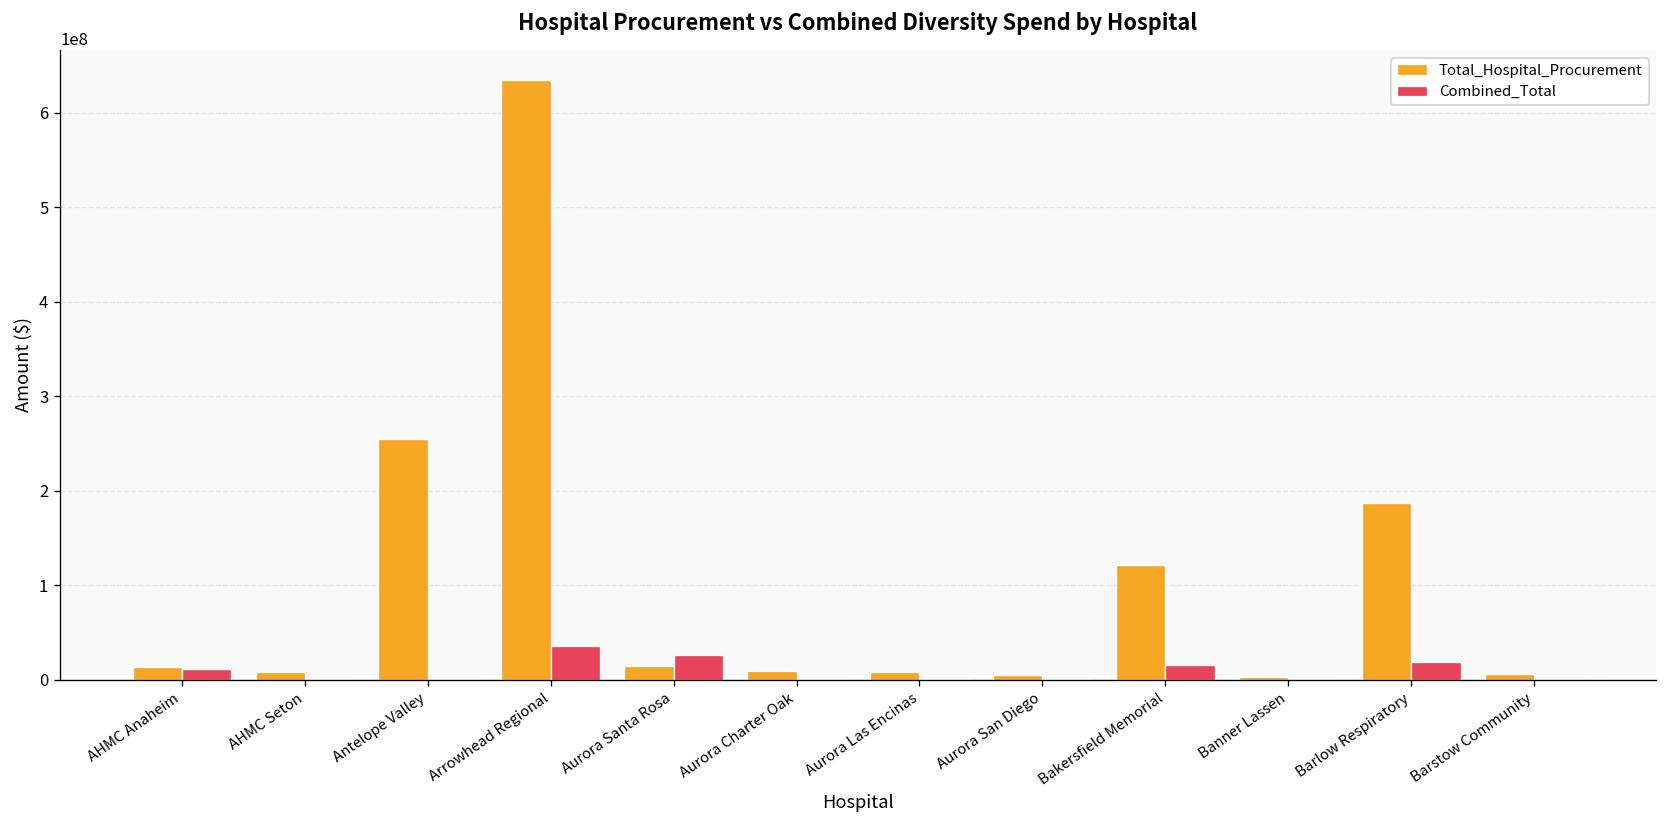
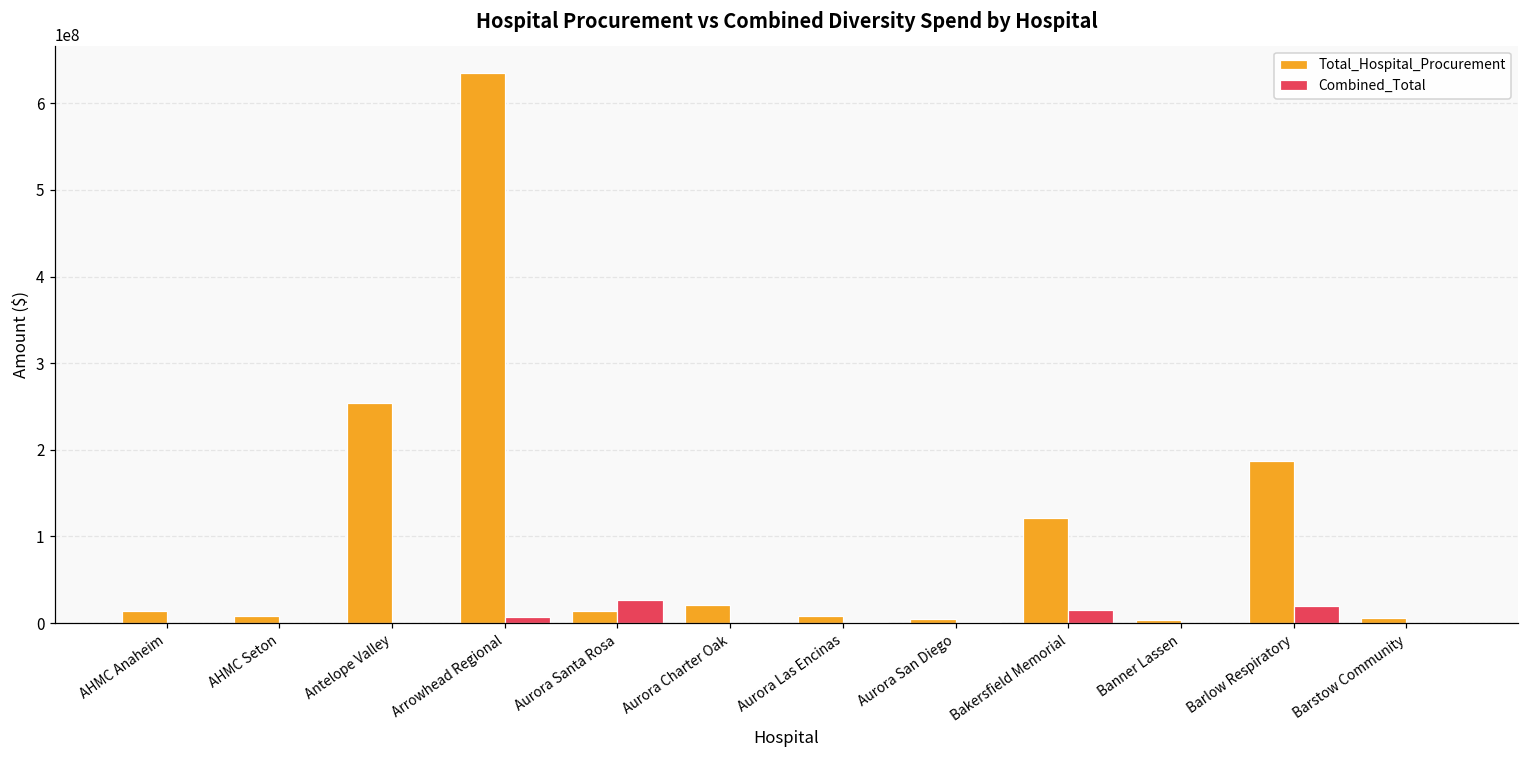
  {
    "Total_Hospital_Procurement": {
      "AHMC Anaheim": 10000000,
      "AHMC Seton": 10000000,
      "Antelope Valley": 250000000,
      "Arrowhead Regional": 630000000,
      "Aurora Santa Rosa": 10000000,
-     "Aurora Charter Oak": 10000000,
+     "Aurora Charter Oak": 20000000,
      "Aurora Las Encinas": 10000000,
      "Aurora San Diego": 0,
      "Bakersfield Memorial": 120000000,
      "Banner Lassen": 0,
      "Barlow Respiratory": 190000000,
      "Barstow Community": 10000000
    },
    "Combined_Total": {
-     "AHMC Anaheim": 10000000,
+     "AHMC Anaheim": 0,
      "Antelope Valley": 0,
-     "Arrowhead Regional": 40000000,
+     "Arrowhead Regional": 10000000,
      "Aurora Santa Rosa": 30000000,
      "Aurora Charter Oak": 0,
      "Bakersfield Memorial": 20000000,
      "Banner Lassen": 0,
      "Barlow Respiratory": 20000000
    }
  }
